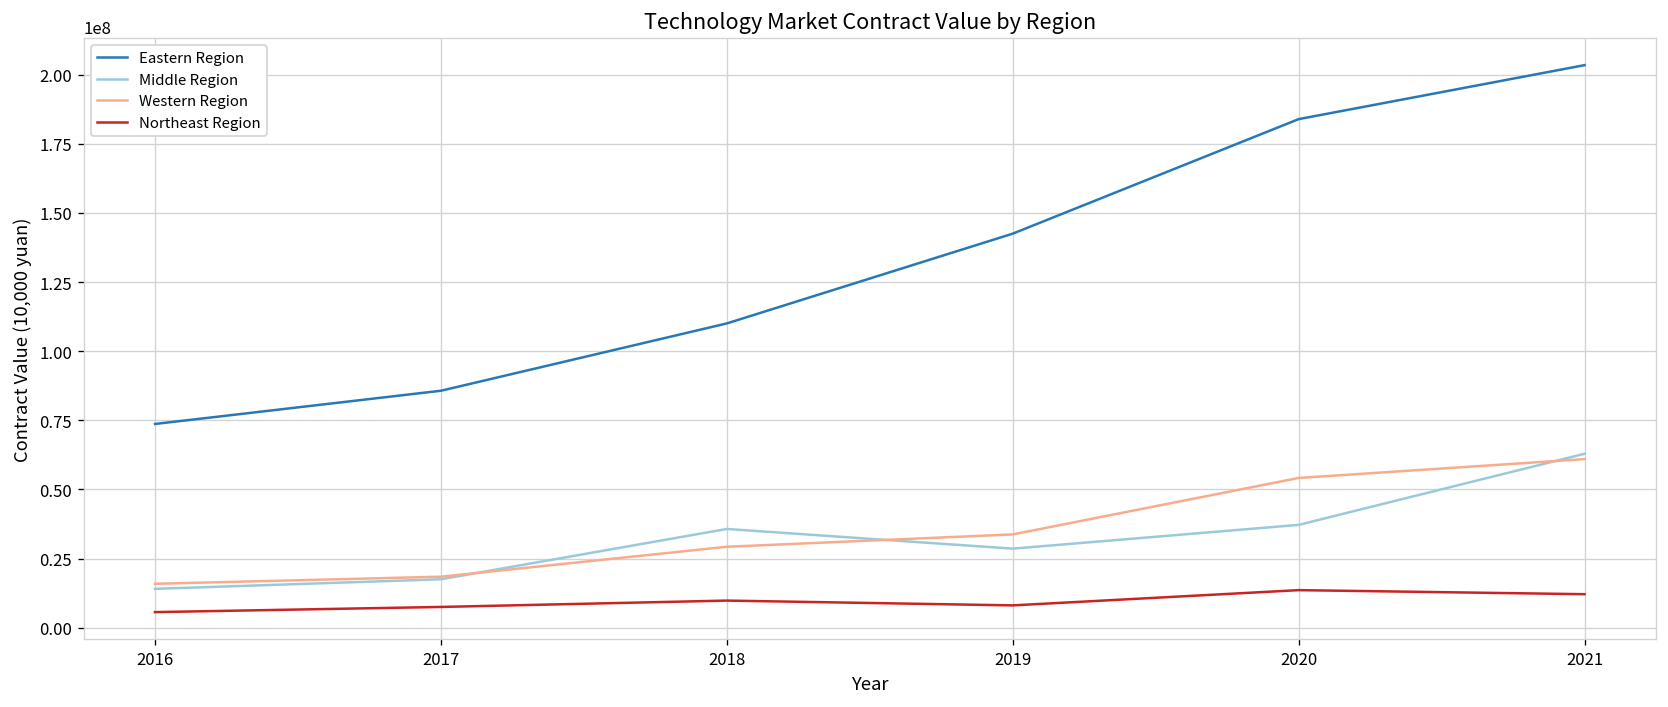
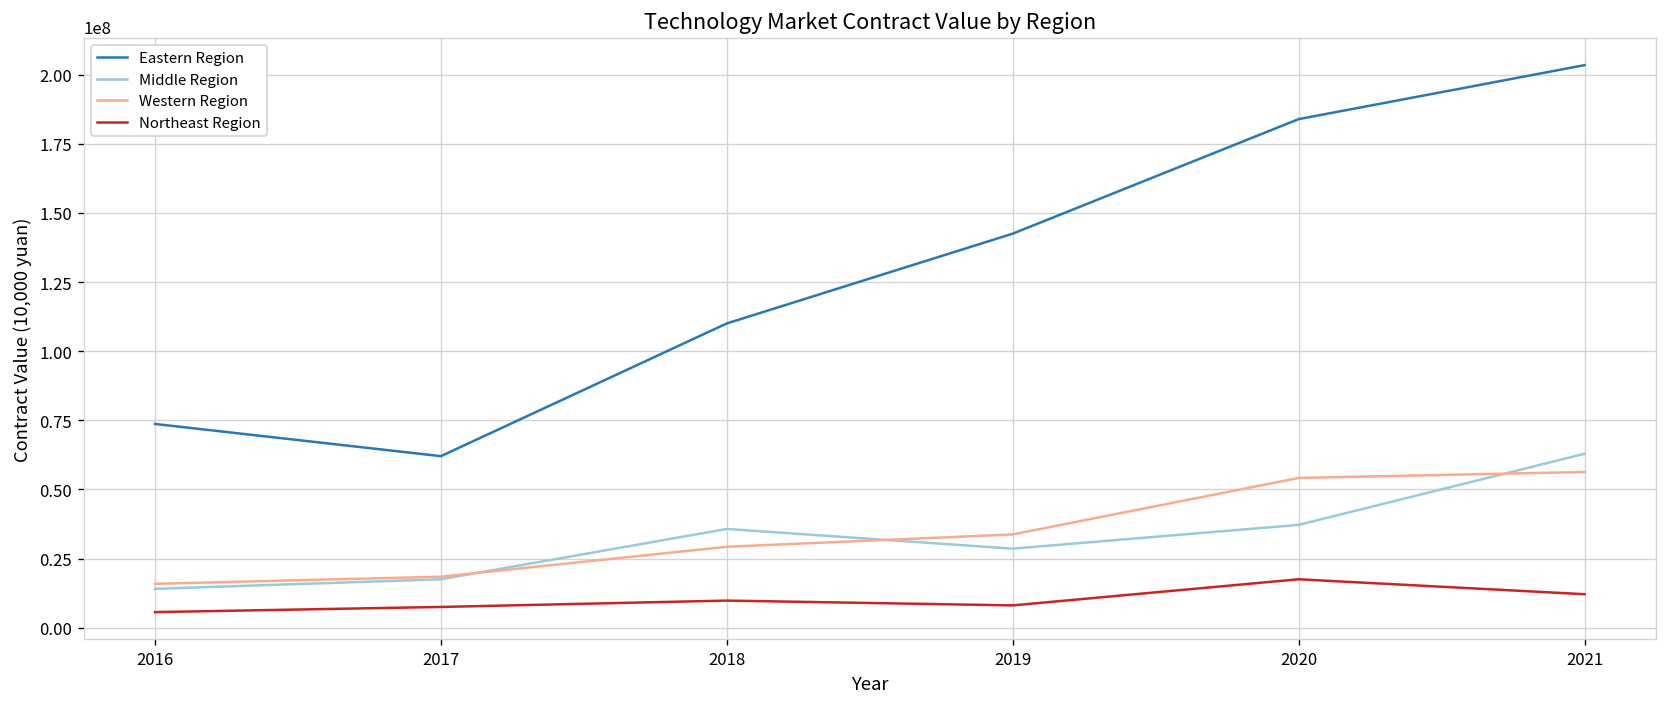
  {
    "Eastern Region": {
      "2016": 74000000,
-     "2017": 86000000,
+     "2017": 62000000,
      "2018": 110000000,
      "2019": 142000000,
      "2020": 184000000,
      "2021": 203000000
    },
    "Middle Region": {
      "2016": 14000000,
      "2018": 36000000,
      "2019": 29000000,
      "2020": 37000000,
      "2021": 63000000
    },
    "Western Region": {
      "2016": 16000000,
      "2018": 29000000,
      "2019": 34000000,
      "2020": 54000000,
-     "2021": 61000000
+     "2021": 56000000
    },
    "Northeast Region": {
      "2016": 6000000,
      "2017": 8000000,
      "2018": 10000000,
      "2019": 8000000,
-     "2020": 14000000,
+     "2020": 18000000,
      "2021": 12000000
    }
  }
